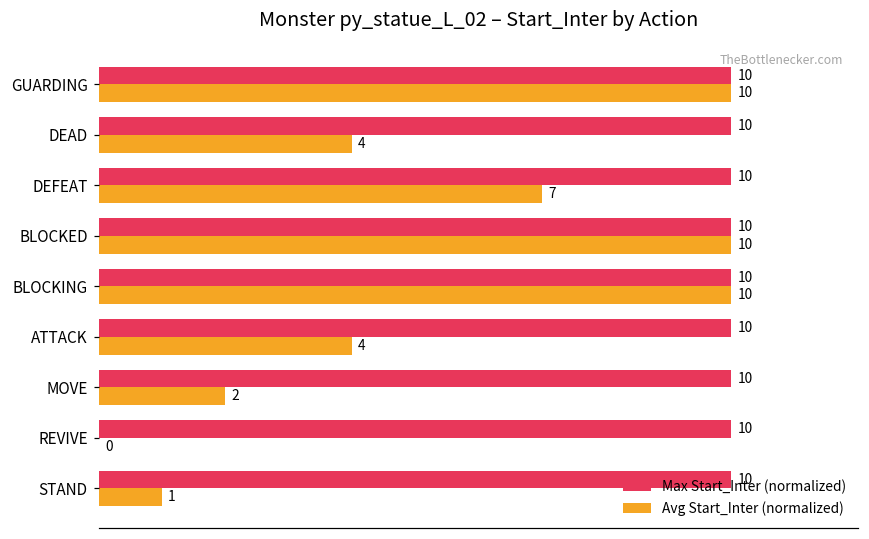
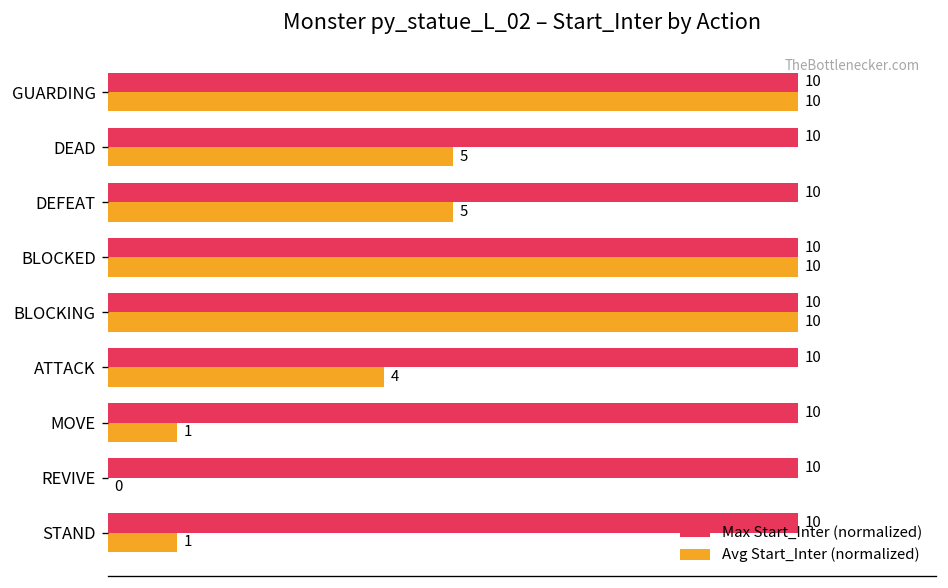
  {
    "Avg Start_Inter (normalized)": {
-     "DEAD": 4,
-     "DEFEAT": 7,
-     "MOVE": 2,
+     "DEAD": 5,
+     "DEFEAT": 5,
+     "MOVE": 1,
      "REVIVE": 0
    }
  }
